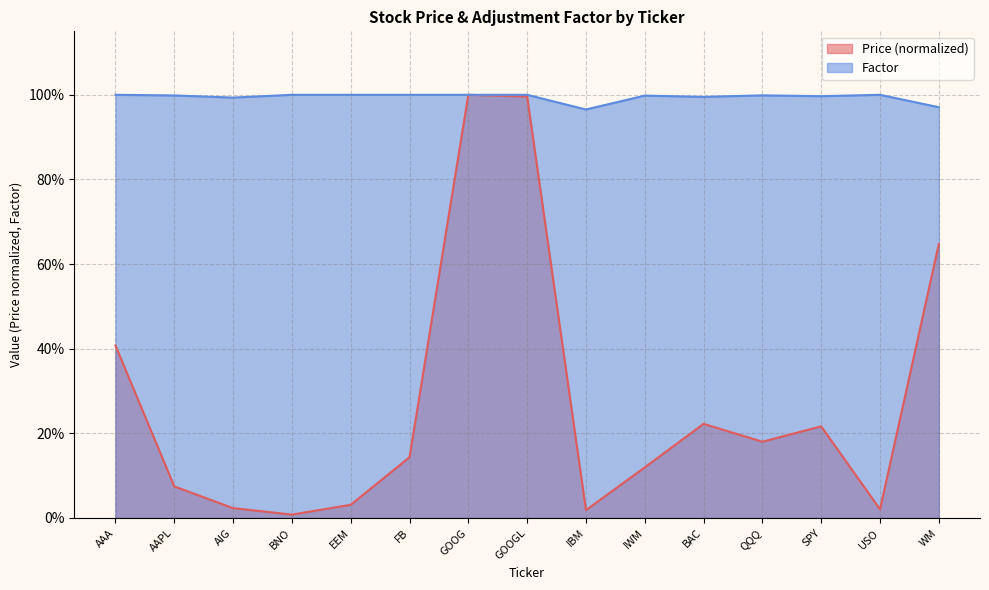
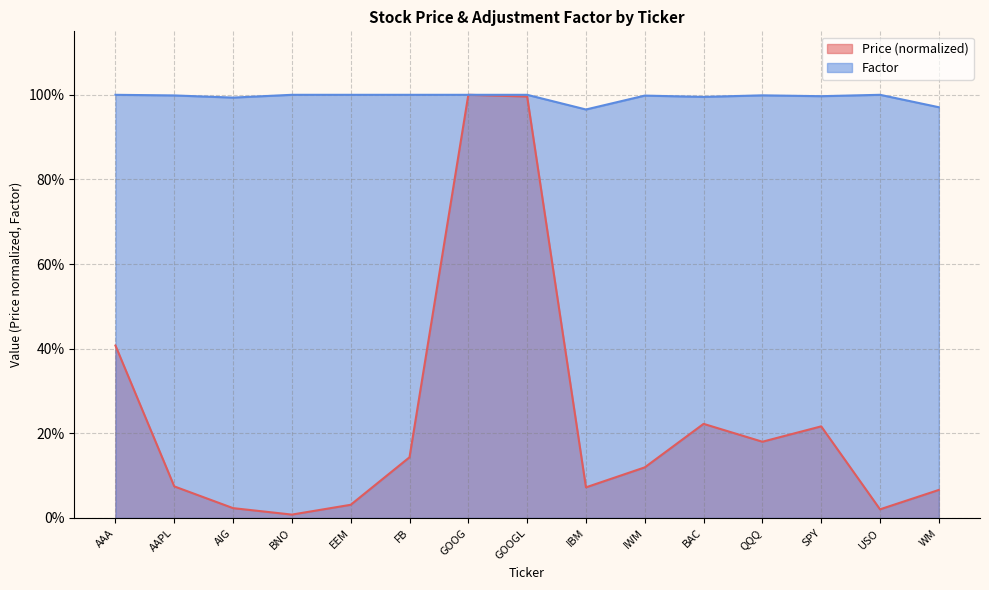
  {
    "Price (normalized)": {
      "AAA": "41%",
      "AAPL": "7%",
      "AIG": "2%",
      "BNO": "1%",
      "EEM": "3%",
      "FB": "14%",
-     "IBM": "2%",
+     "IBM": "7%",
      "IWM": "12%",
      "BAC": "22%",
      "QQQ": "18%",
      "SPY": "22%",
      "USO": "2%",
-     "WM": "65%"
+     "WM": "7%"
    },
    "Factor": {
      "AAA": "100%",
      "AAPL": "100%",
      "AIG": "99%",
      "BNO": "100%",
      "EEM": "100%",
      "FB": "100%",
      "IBM": "97%",
      "IWM": "100%",
      "BAC": "100%",
      "QQQ": "100%",
      "SPY": "100%",
      "USO": "100%",
      "WM": "97%"
    }
  }
